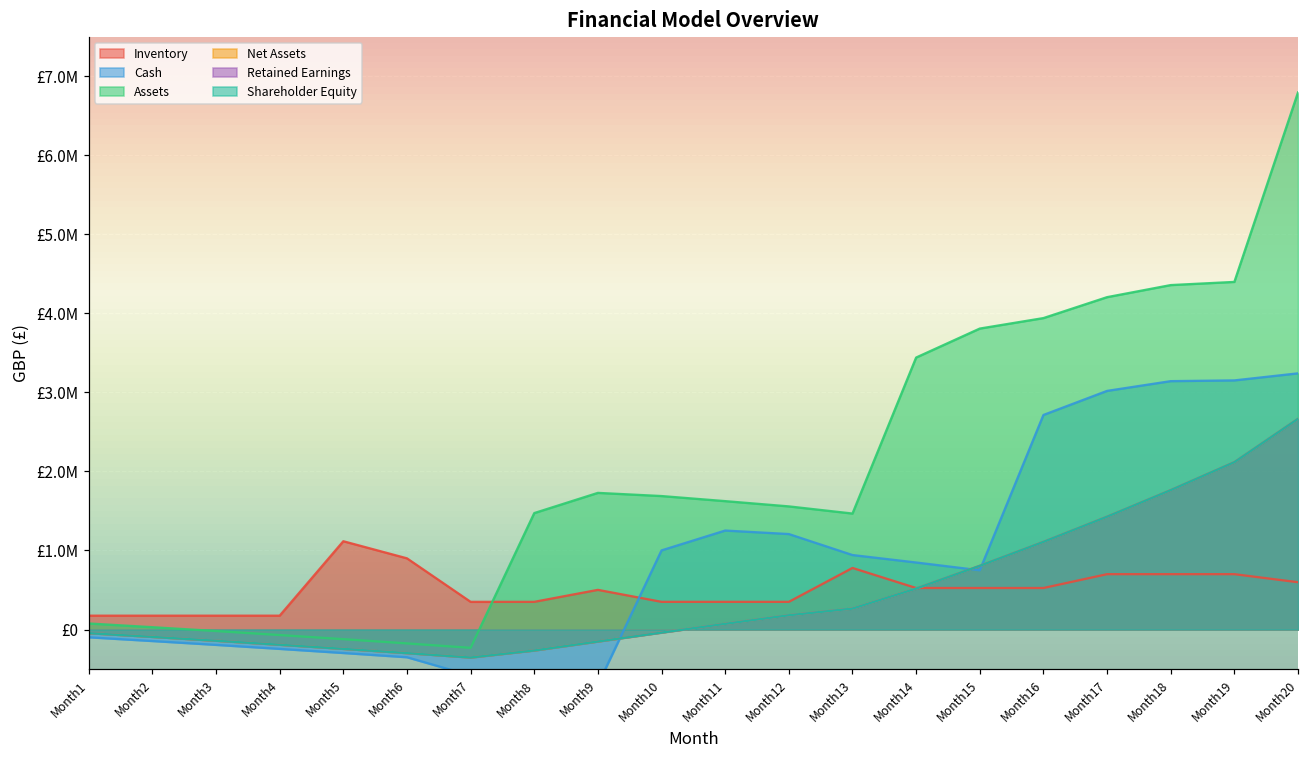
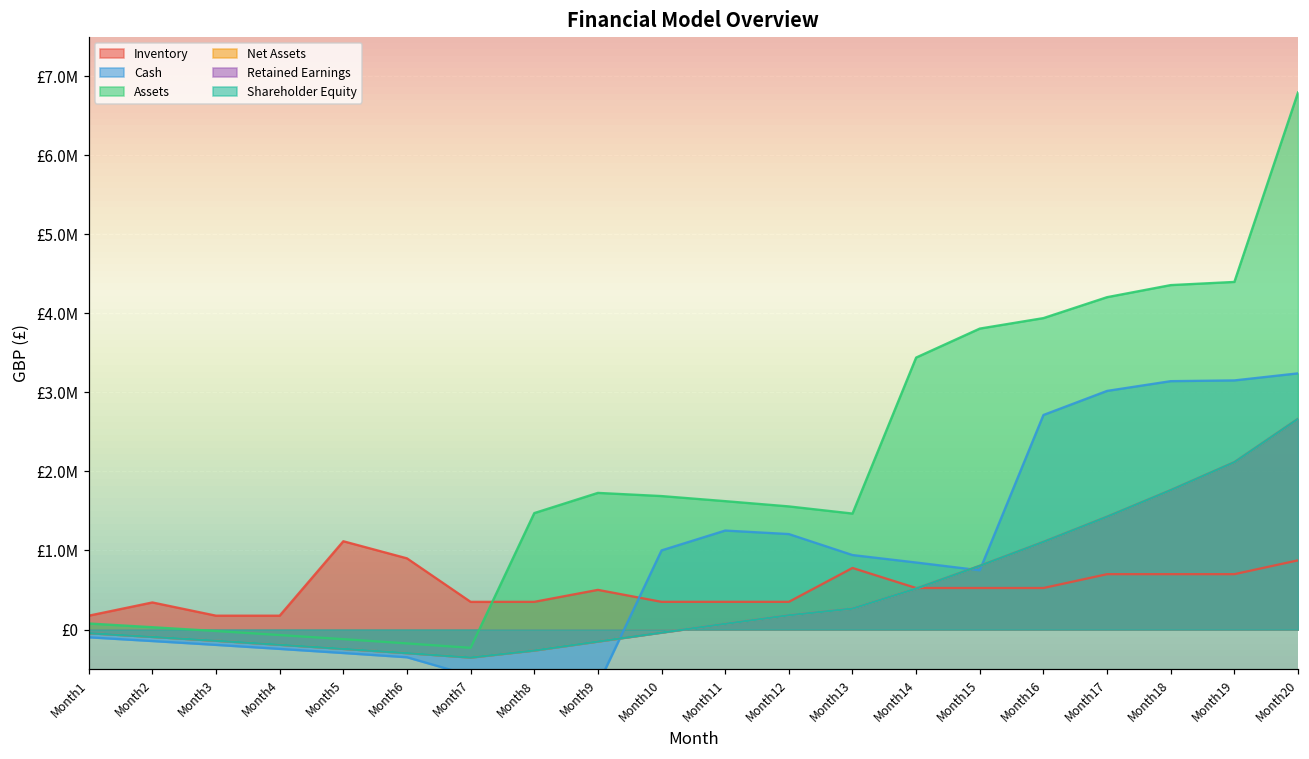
  {
    "Inventory": {
      "Month1": "£200000",
-     "Month2": "£200000",
+     "Month2": "£300000",
      "Month3": "£200000",
      "Month4": "£200000",
      "Month5": "£1100000",
      "Month6": "£900000",
      "Month7": "£400000",
      "Month8": "£400000",
      "Month9": "£500000",
      "Month10": "£400000",
      "Month11": "£400000",
      "Month12": "£400000",
      "Month13": "£800000",
      "Month15": "£500000",
      "Month16": "£500000",
      "Month17": "£700000",
      "Month18": "£700000",
      "Month19": "£700000",
-     "Month20": "£600000"
+     "Month20": "£900000"
    }
  }
